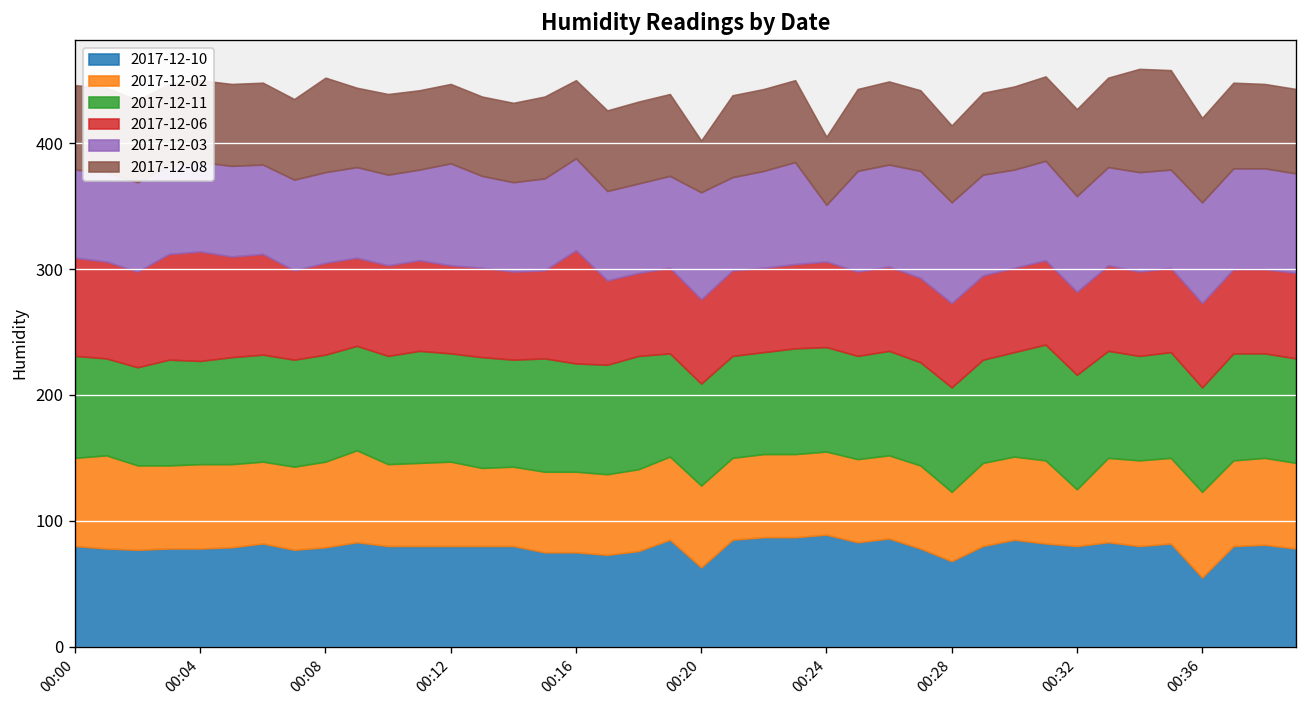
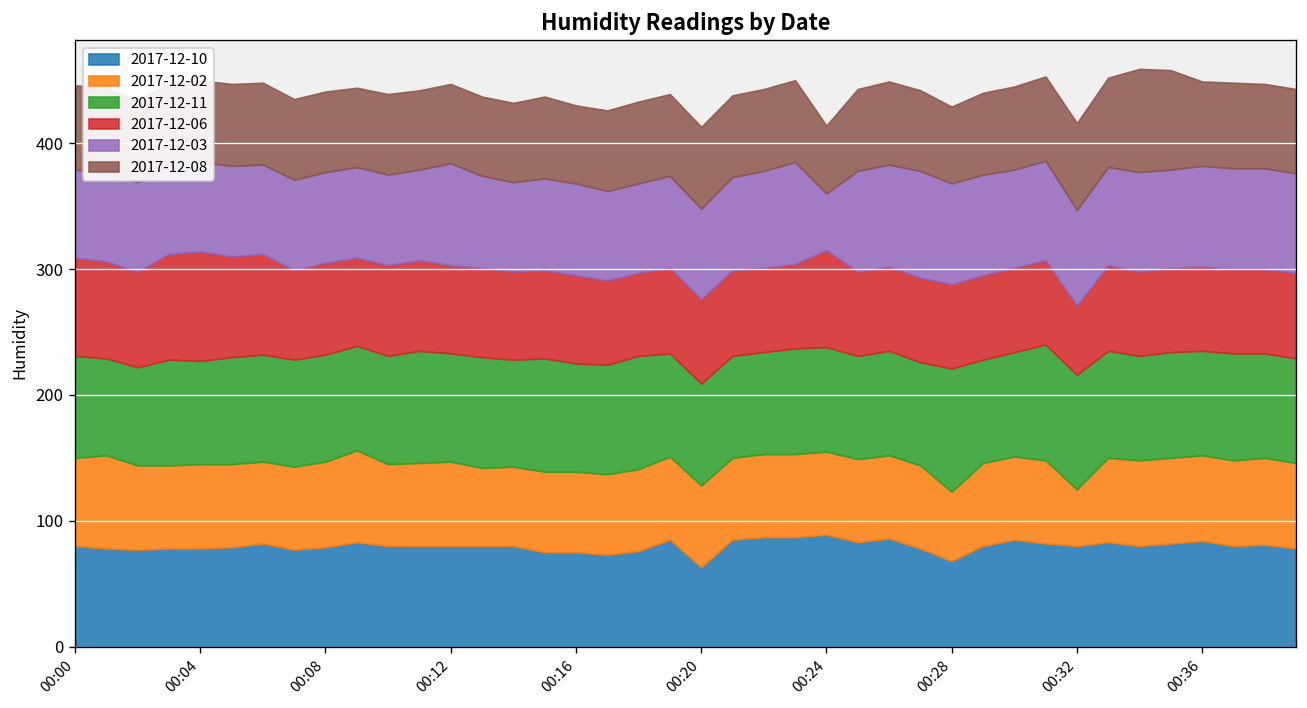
  {
    "2017-12-10": {
      "00:00": 80,
      "00:04": 78,
      "00:08": 79,
      "00:12": 80,
      "00:16": 75,
      "00:20": 63,
      "00:24": 89,
      "00:28": 68,
      "00:32": 80,
-     "00:36": 55
+     "00:36": 84
    },
    "2017-12-02": {
      "00:00": 70,
      "00:04": 67,
      "00:08": 68,
      "00:12": 67,
      "00:16": 64,
      "00:20": 65,
      "00:24": 66,
      "00:28": 55,
      "00:32": 45,
      "00:36": 68
    },
    "2017-12-11": {
      "00:00": 81,
      "00:04": 82,
      "00:08": 85,
      "00:12": 86,
      "00:16": 86,
      "00:20": 81,
      "00:24": 83,
-     "00:28": 83,
+     "00:28": 98,
      "00:32": 91,
      "00:36": 83
    },
    "2017-12-06": {
      "00:00": 78,
      "00:04": 87,
      "00:08": 73,
      "00:12": 70,
-     "00:16": 90,
+     "00:16": 70,
      "00:20": 67,
-     "00:24": 68,
+     "00:24": 77,
      "00:28": 67,
-     "00:32": 66,
+     "00:32": 55,
      "00:36": 67
    },
    "2017-12-03": {
      "00:00": 70,
      "00:08": 72,
      "00:12": 81,
      "00:16": 73,
-     "00:20": 85,
+     "00:20": 72,
      "00:24": 45,
      "00:28": 80,
      "00:32": 76,
      "00:36": 80
    },
    "2017-12-08": {
      "00:00": 67,
-     "00:08": 75,
+     "00:08": 64,
      "00:12": 63,
      "00:16": 62,
-     "00:20": 41,
+     "00:20": 65,
      "00:24": 54,
      "00:28": 61,
      "00:32": 69,
      "00:36": 67
    }
  }
